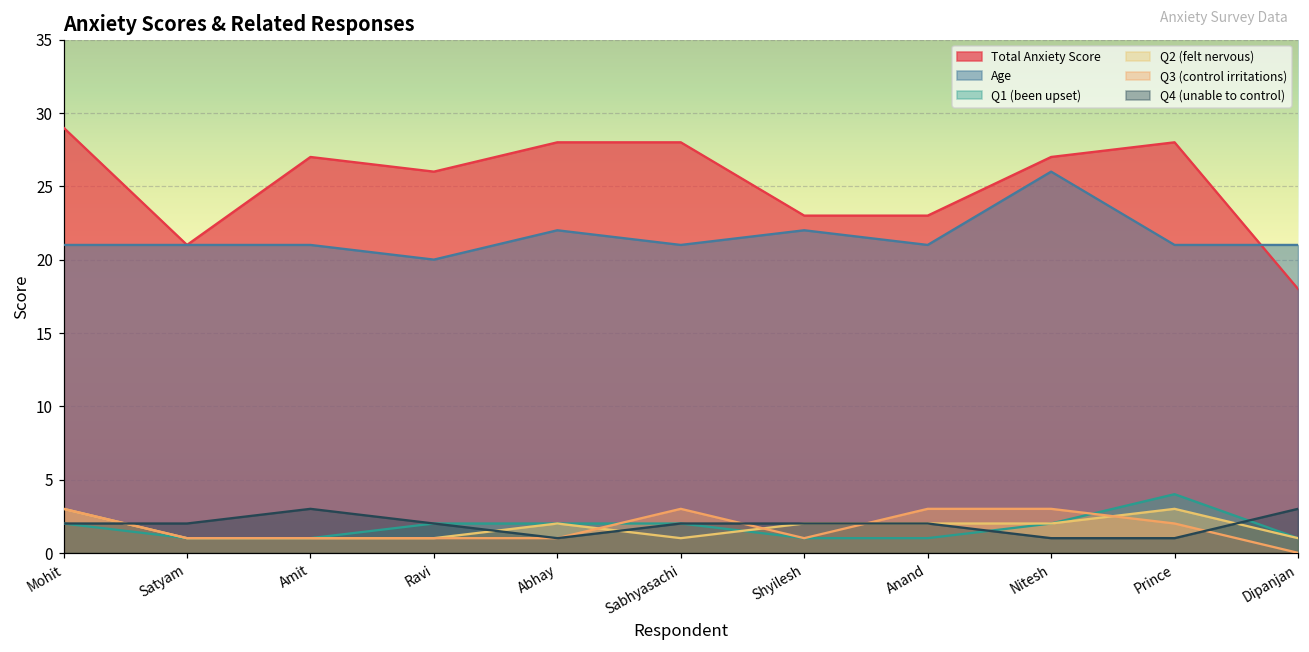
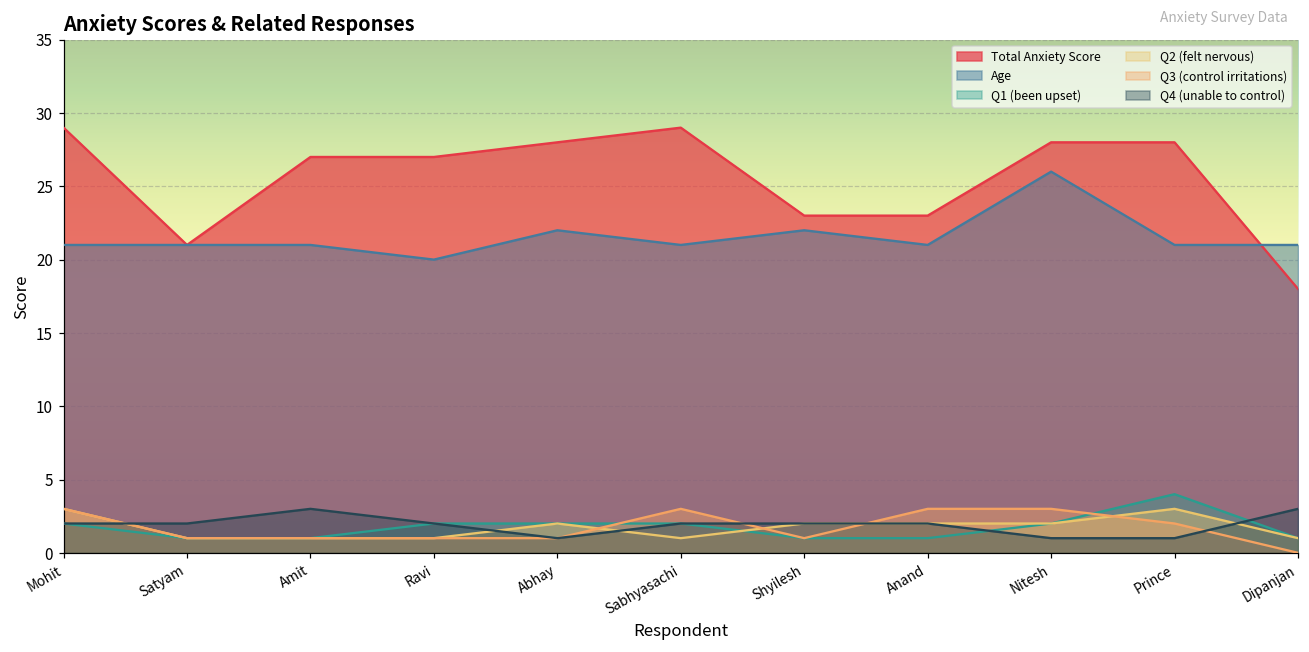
  {
    "Total Anxiety Score": {
      "Mohit": 29,
      "Amit": 27,
-     "Ravi": 26,
+     "Ravi": 27,
      "Abhay": 28,
-     "Sabhyasachi": 28,
+     "Sabhyasachi": 29,
      "Shyilesh": 23,
      "Anand": 23,
-     "Nitesh": 27,
+     "Nitesh": 28,
      "Prince": 28,
      "Dipanjan": 18
    }
  }
